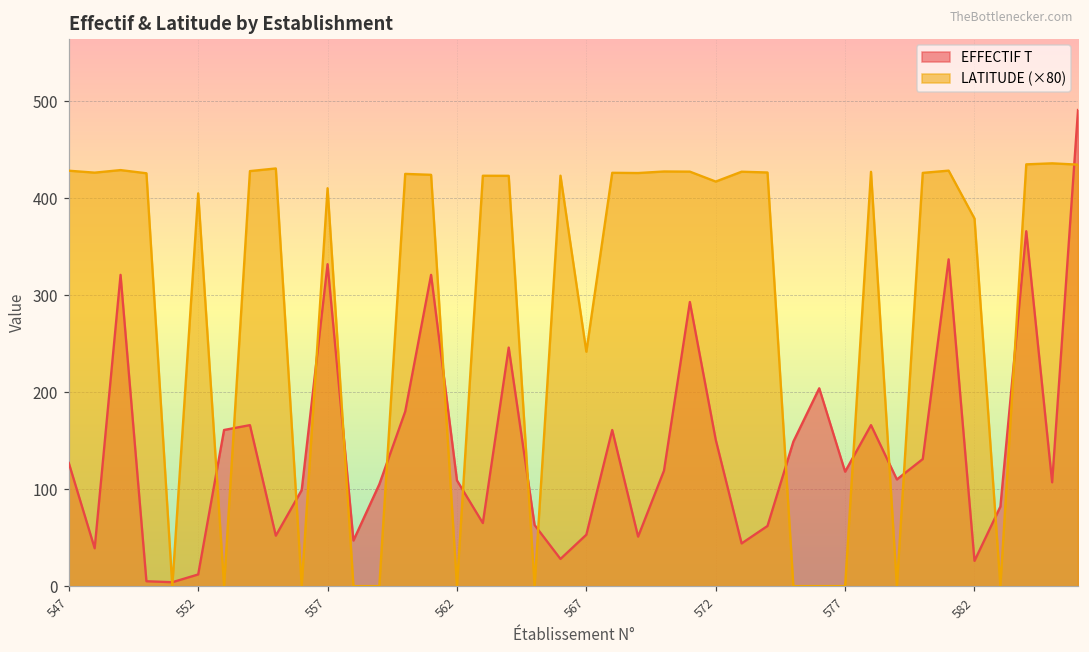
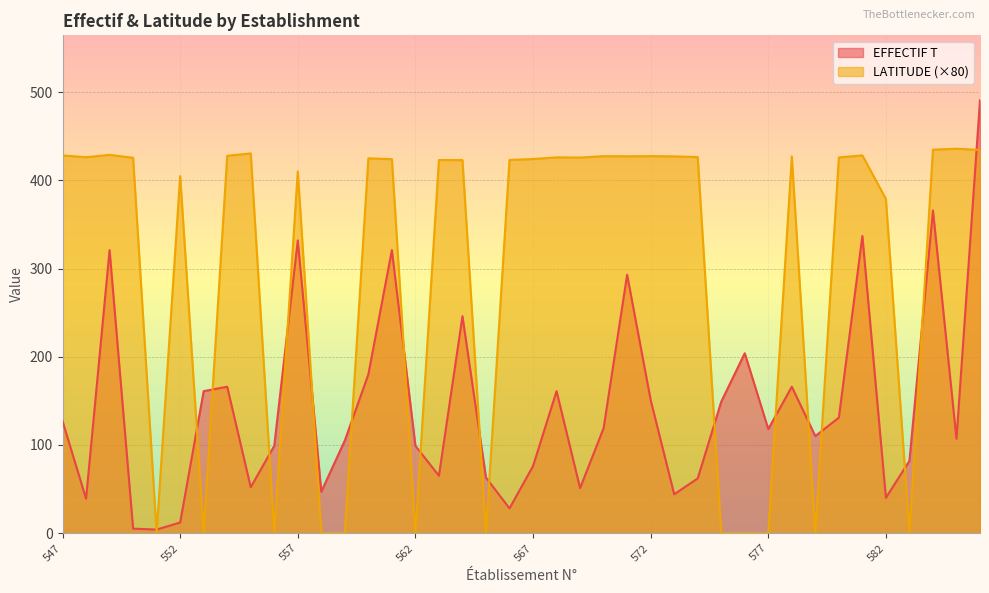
  {
    "EFFECTIF T": {
      "547": 130,
      "552": 10,
      "557": 330,
-     "562": 110,
-     "567": 50,
+     "562": 100,
+     "567": 80,
      "572": 150,
      "577": 120,
-     "582": 30
+     "582": 40
    },
    "LATITUDE (×80)": {
      "547": 430,
      "552": 410,
      "557": 410,
      "562": 0,
-     "567": 240,
-     "572": 420,
+     "567": 420,
+     "572": 430,
      "577": 0,
      "582": 380
    }
  }
